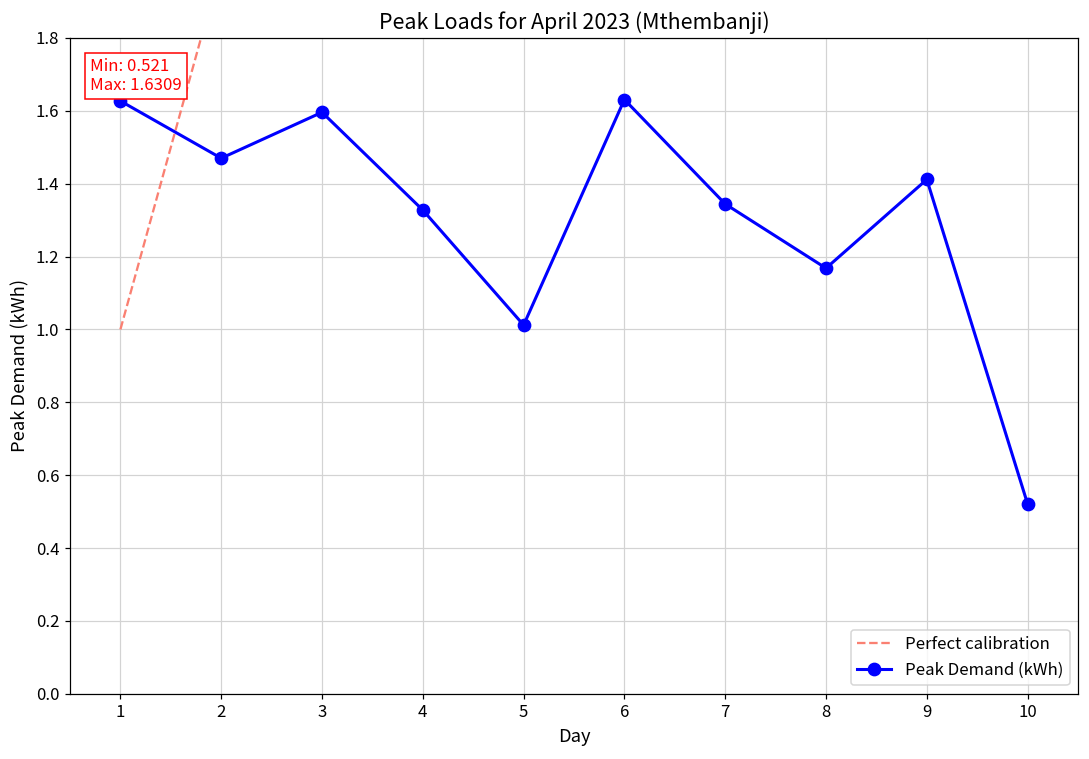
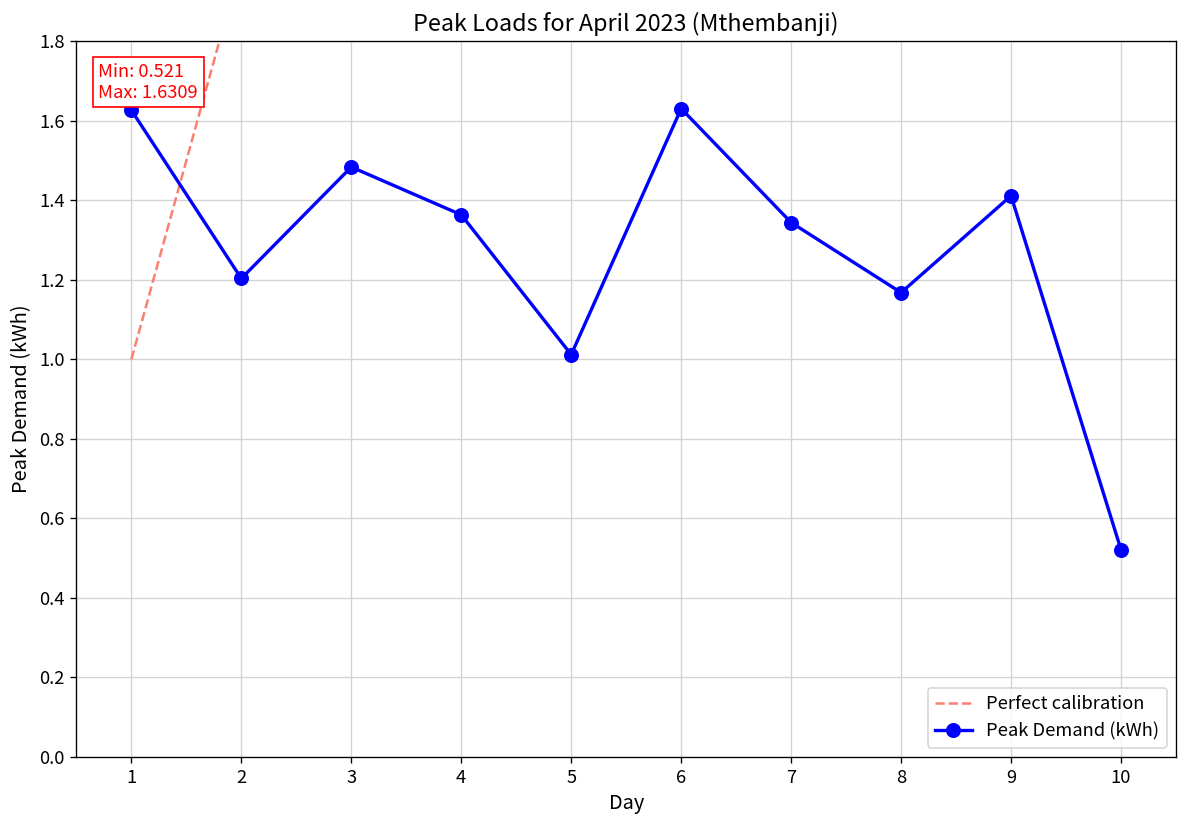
  {
    "Perfect calibration": {
      "1": 1.00
    },
    "Peak Demand (kWh)": {
-     "2": 1.47,
-     "3": 1.60,
-     "4": 1.33,
+     "2": 1.20,
+     "3": 1.48,
+     "4": 1.36,
      "5": 1.01,
      "6": 1.63,
      "7": 1.34,
      "8": 1.17,
      "9": 1.41,
      "10": 0.52
    }
  }
